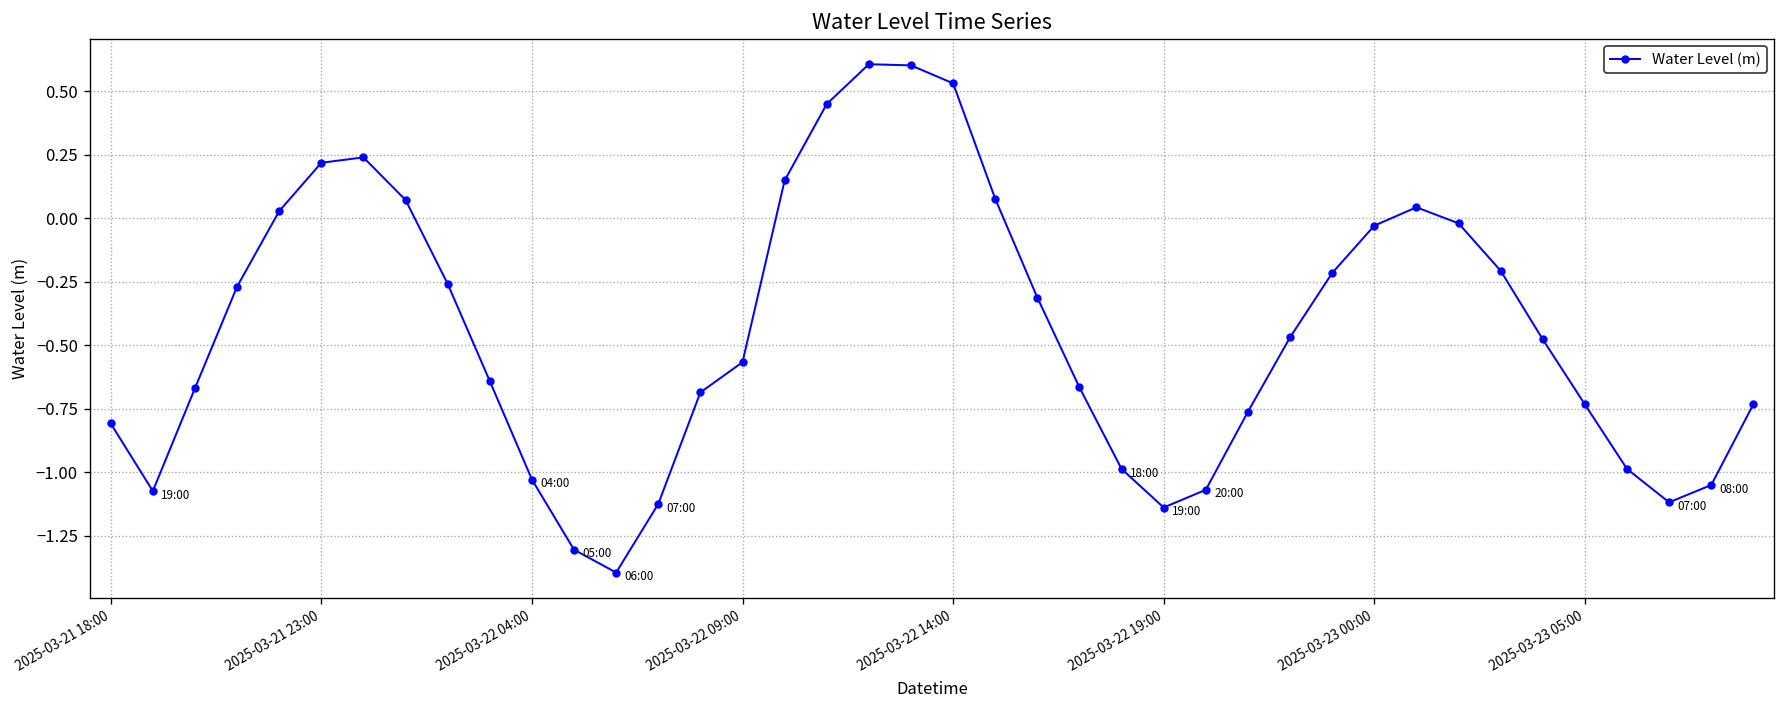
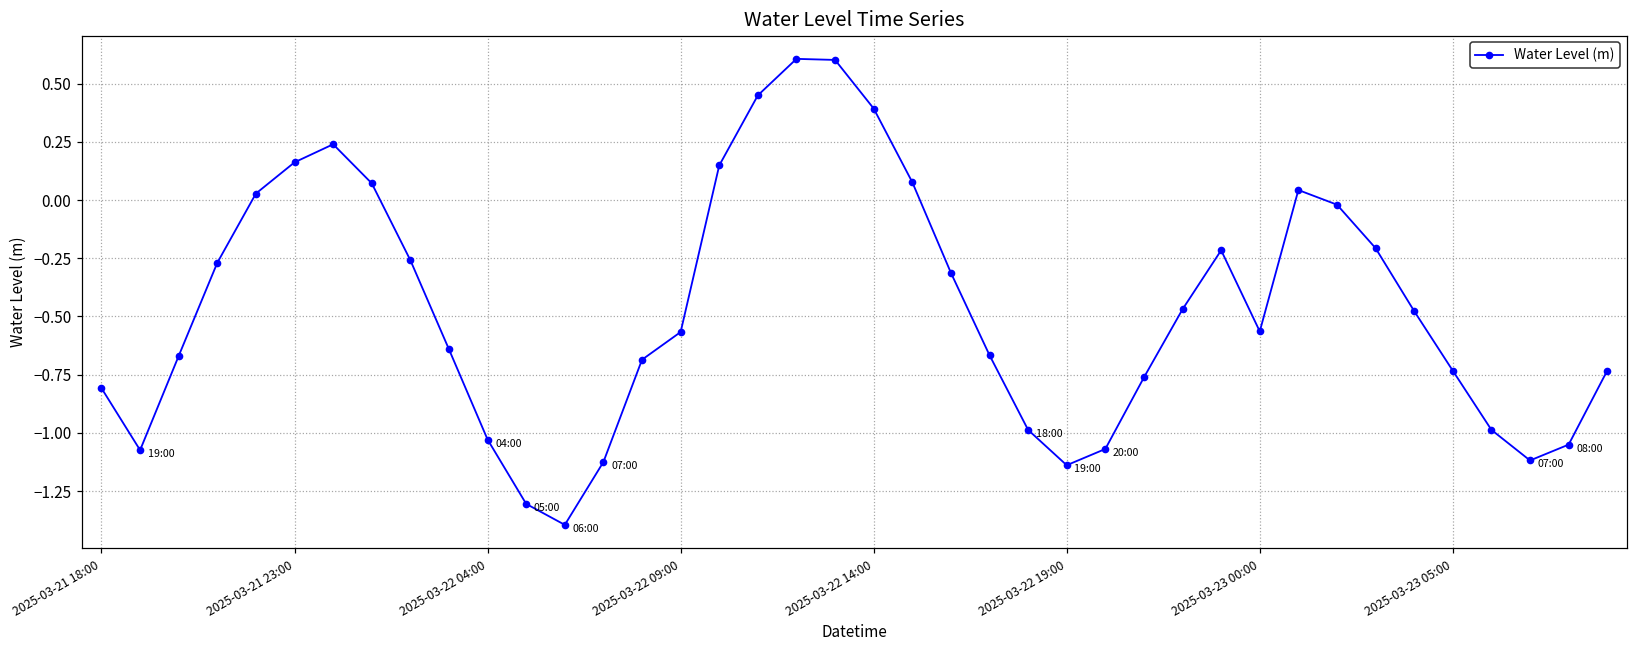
  {
    "2025-03-21 18:00": -0.81,
-   "2025-03-21 23:00": 0.22,
+   "2025-03-21 23:00": 0.16,
    "2025-03-22 09:00": -0.57,
-   "2025-03-22 14:00": 0.53,
-   "2025-03-23 00:00": -0.03,
+   "2025-03-22 14:00": 0.39,
+   "2025-03-23 00:00": -0.56,
    "2025-03-23 05:00": -0.73
  }
